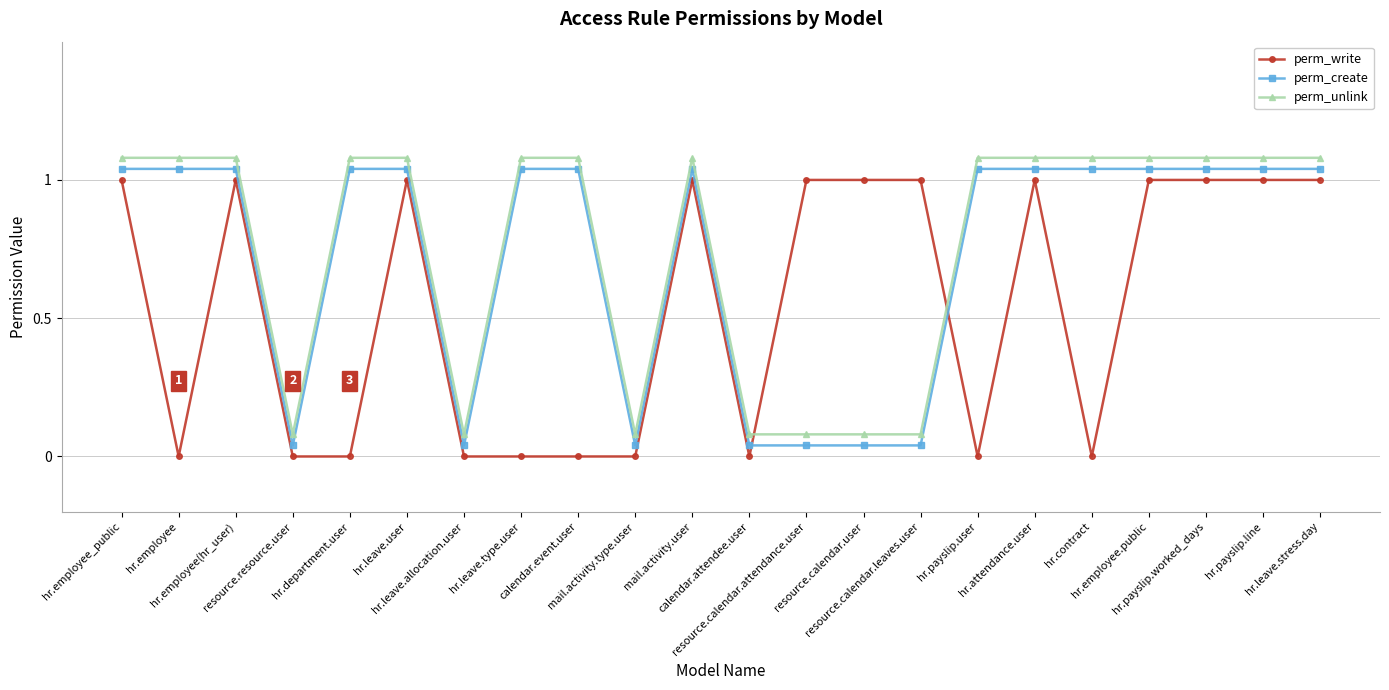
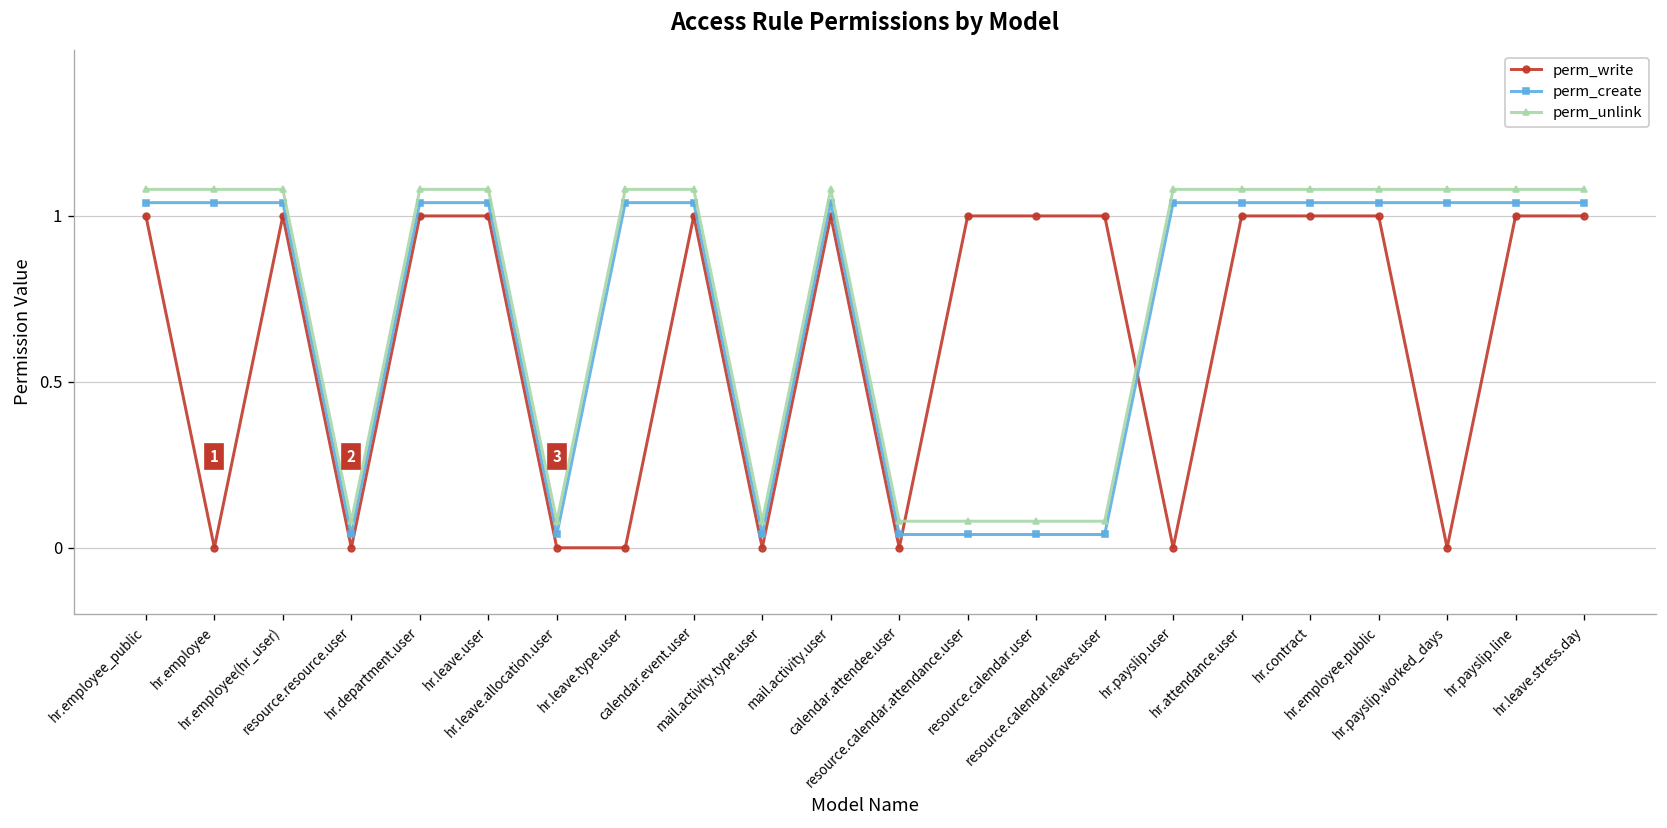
  {
    "perm_write": {
      "hr.employee_public": 1,
      "hr.employee": 0,
      "hr.employee(hr_user)": 1,
      "resource.resource.user": 0,
-     "hr.department.user": 0,
+     "hr.department.user": 1,
      "hr.leave.user": 1,
      "hr.leave.allocation.user": 0,
      "hr.leave.type.user": 0,
-     "calendar.event.user": 0,
+     "calendar.event.user": 1,
      "mail.activity.type.user": 0,
      "mail.activity.user": 1,
      "calendar.attendee.user": 0,
      "resource.calendar.attendance.user": 1,
      "resource.calendar.user": 1,
      "resource.calendar.leaves.user": 1,
      "hr.payslip.user": 0,
      "hr.attendance.user": 1,
-     "hr.contract": 0,
+     "hr.contract": 1,
      "hr.employee.public": 1,
-     "hr.payslip.worked_days": 1,
+     "hr.payslip.worked_days": 0,
      "hr.payslip.line": 1,
      "hr.leave.stress.day": 1
    },
    "perm_create": {
      "hr.employee_public": 1.04,
      "hr.employee": 1.04,
      "hr.employee(hr_user)": 1.04,
      "resource.resource.user": 0.04,
      "hr.department.user": 1.04,
      "hr.leave.user": 1.04,
      "hr.leave.allocation.user": 0.04,
      "hr.leave.type.user": 1.04,
      "calendar.event.user": 1.04,
      "mail.activity.type.user": 0.04,
      "mail.activity.user": 1.04,
      "calendar.attendee.user": 0.04,
      "resource.calendar.attendance.user": 0.04,
      "resource.calendar.user": 0.04,
      "resource.calendar.leaves.user": 0.04,
      "hr.payslip.user": 1.04,
      "hr.attendance.user": 1.04,
      "hr.contract": 1.04,
      "hr.employee.public": 1.04,
      "hr.payslip.worked_days": 1.04,
      "hr.payslip.line": 1.04,
      "hr.leave.stress.day": 1.04
    },
    "perm_unlink": {
      "hr.employee_public": 1.08,
      "hr.employee": 1.08,
      "hr.employee(hr_user)": 1.08,
      "resource.resource.user": 0.08,
      "hr.department.user": 1.08,
      "hr.leave.user": 1.08,
      "hr.leave.allocation.user": 0.08,
      "hr.leave.type.user": 1.08,
      "calendar.event.user": 1.08,
      "mail.activity.type.user": 0.08,
      "mail.activity.user": 1.08,
      "calendar.attendee.user": 0.08,
      "resource.calendar.attendance.user": 0.08,
      "resource.calendar.user": 0.08,
      "resource.calendar.leaves.user": 0.08,
      "hr.payslip.user": 1.08,
      "hr.attendance.user": 1.08,
      "hr.contract": 1.08,
      "hr.employee.public": 1.08,
      "hr.payslip.worked_days": 1.08,
      "hr.payslip.line": 1.08,
      "hr.leave.stress.day": 1.08
    }
  }
